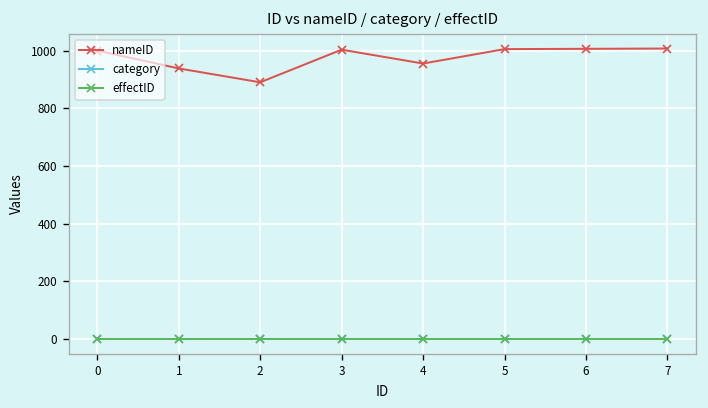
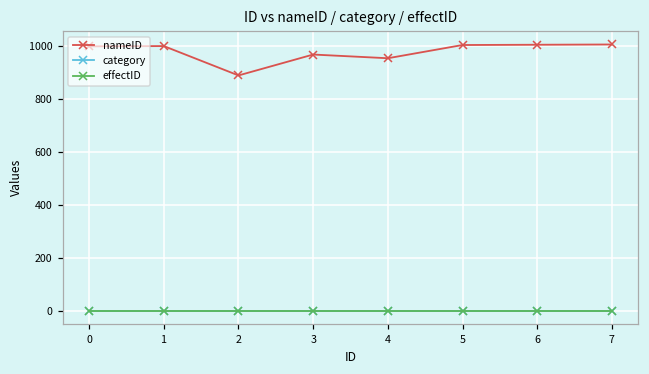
  {
    "nameID": {
-     "1": 940,
+     "1": 1000,
      "2": 890,
-     "3": 1000,
+     "3": 970,
      "4": 960,
      "5": 1010,
      "6": 1010,
      "7": 1010
    },
    "effectID": {
      "0": 0,
      "1": 0,
      "2": 0,
      "3": 0,
      "4": 0,
      "5": 0,
      "6": 0,
      "7": 0
    }
  }
